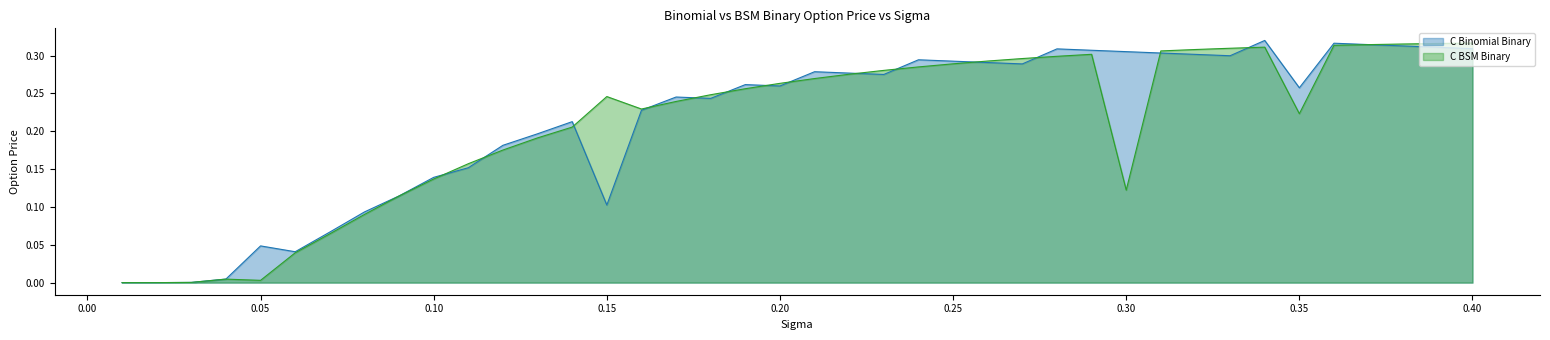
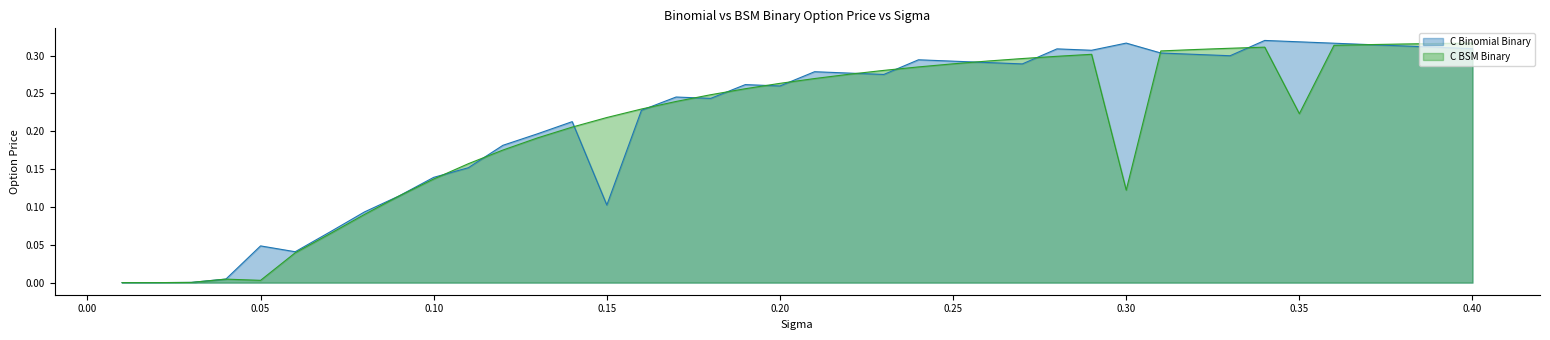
  {
    "C Binomial Binary": {
      "0.05": 0.05,
      "0.15": 0.10,
      "0.20": 0.26,
      "0.25": 0.29,
-     "0.30": 0.31,
-     "0.35": 0.26
+     "0.30": 0.32,
+     "0.35": 0.32
    },
    "C BSM Binary": {
      "0.05": 0.00,
-     "0.15": 0.25,
+     "0.15": 0.22,
      "0.20": 0.26,
      "0.25": 0.29,
      "0.30": 0.12,
      "0.35": 0.22
    }
  }
